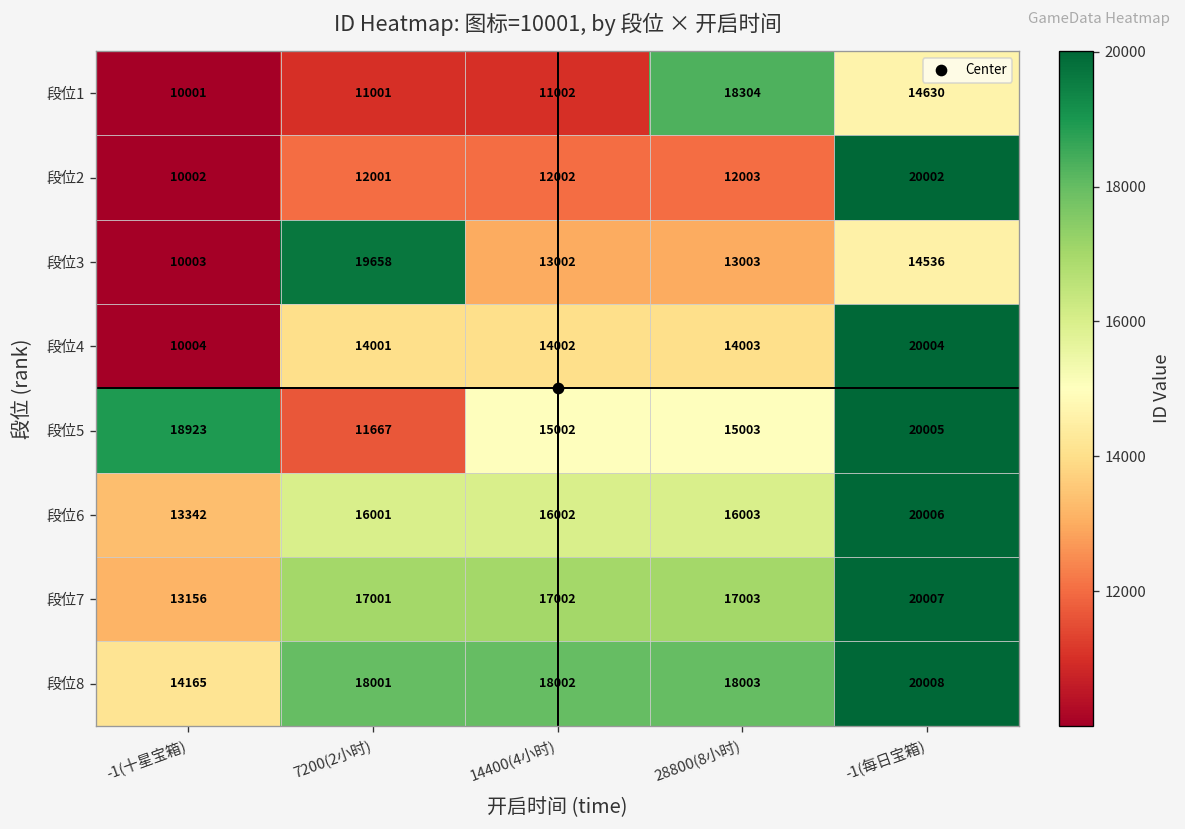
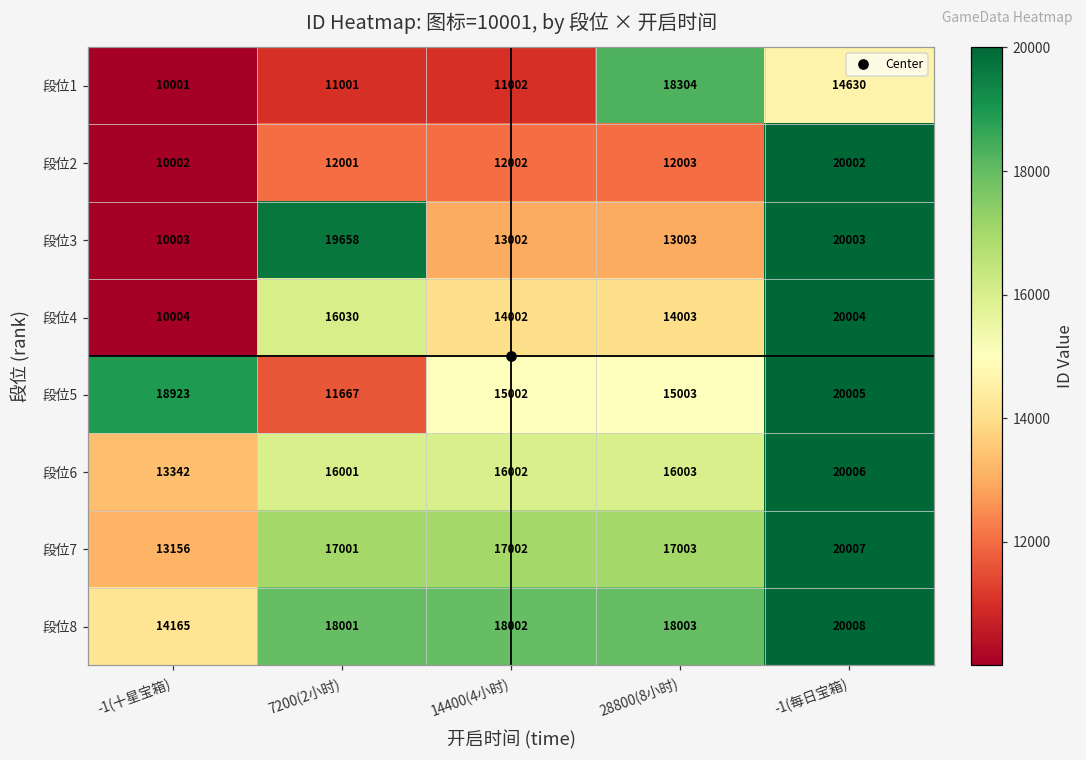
  {
    "段位1": {
      "-1(十星宝箱)": 10001,
      "7200(2小时)": 11001,
      "14400(4小时)": 11002,
      "28800(8小时)": 18304,
      "-1(每日宝箱)": 14630
    },
    "段位2": {
      "-1(十星宝箱)": 10002,
      "7200(2小时)": 12001,
      "14400(4小时)": 12002,
      "28800(8小时)": 12003,
      "-1(每日宝箱)": 20002
    },
    "段位3": {
      "-1(十星宝箱)": 10003,
      "7200(2小时)": 19658,
      "14400(4小时)": 13002,
      "28800(8小时)": 13003,
-     "-1(每日宝箱)": 14536
+     "-1(每日宝箱)": 20003
    },
    "段位4": {
      "-1(十星宝箱)": 10004,
-     "7200(2小时)": 14001,
+     "7200(2小时)": 16030,
      "14400(4小时)": 14002,
      "28800(8小时)": 14003,
      "-1(每日宝箱)": 20004
    },
    "段位5": {
      "-1(十星宝箱)": 18923,
      "7200(2小时)": 11667,
      "14400(4小时)": 15002,
      "28800(8小时)": 15003,
      "-1(每日宝箱)": 20005
    },
    "段位6": {
      "-1(十星宝箱)": 13342,
      "7200(2小时)": 16001,
      "14400(4小时)": 16002,
      "28800(8小时)": 16003,
      "-1(每日宝箱)": 20006
    },
    "段位7": {
      "-1(十星宝箱)": 13156,
      "7200(2小时)": 17001,
      "14400(4小时)": 17002,
      "28800(8小时)": 17003,
      "-1(每日宝箱)": 20007
    },
    "段位8": {
      "-1(十星宝箱)": 14165,
      "7200(2小时)": 18001,
      "14400(4小时)": 18002,
      "28800(8小时)": 18003,
      "-1(每日宝箱)": 20008
    }
  }
